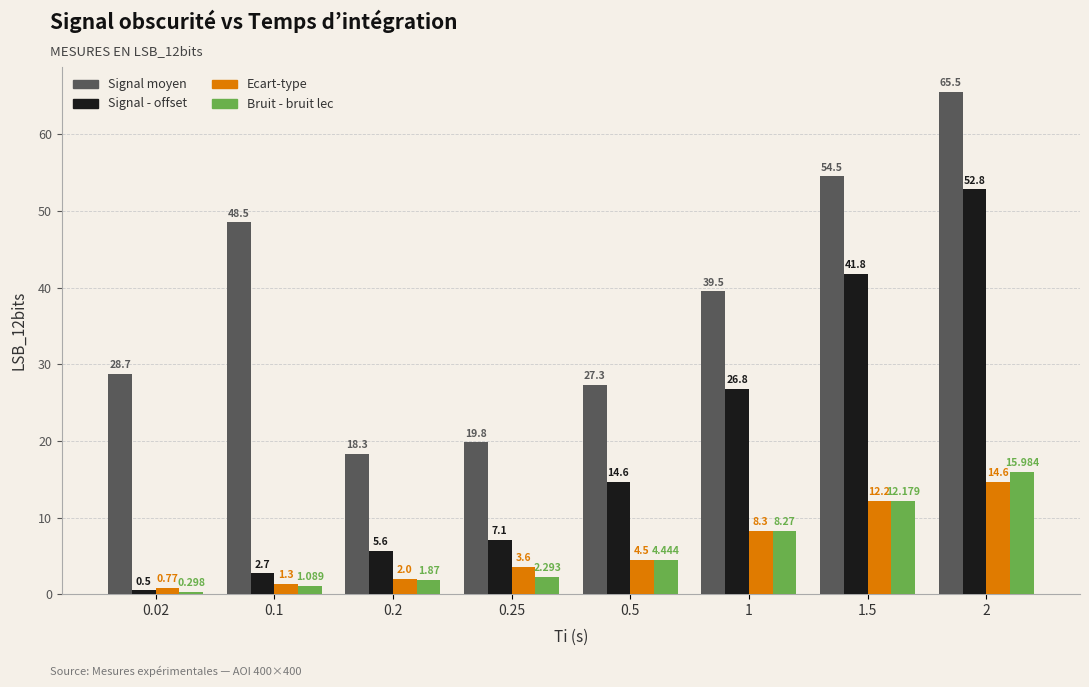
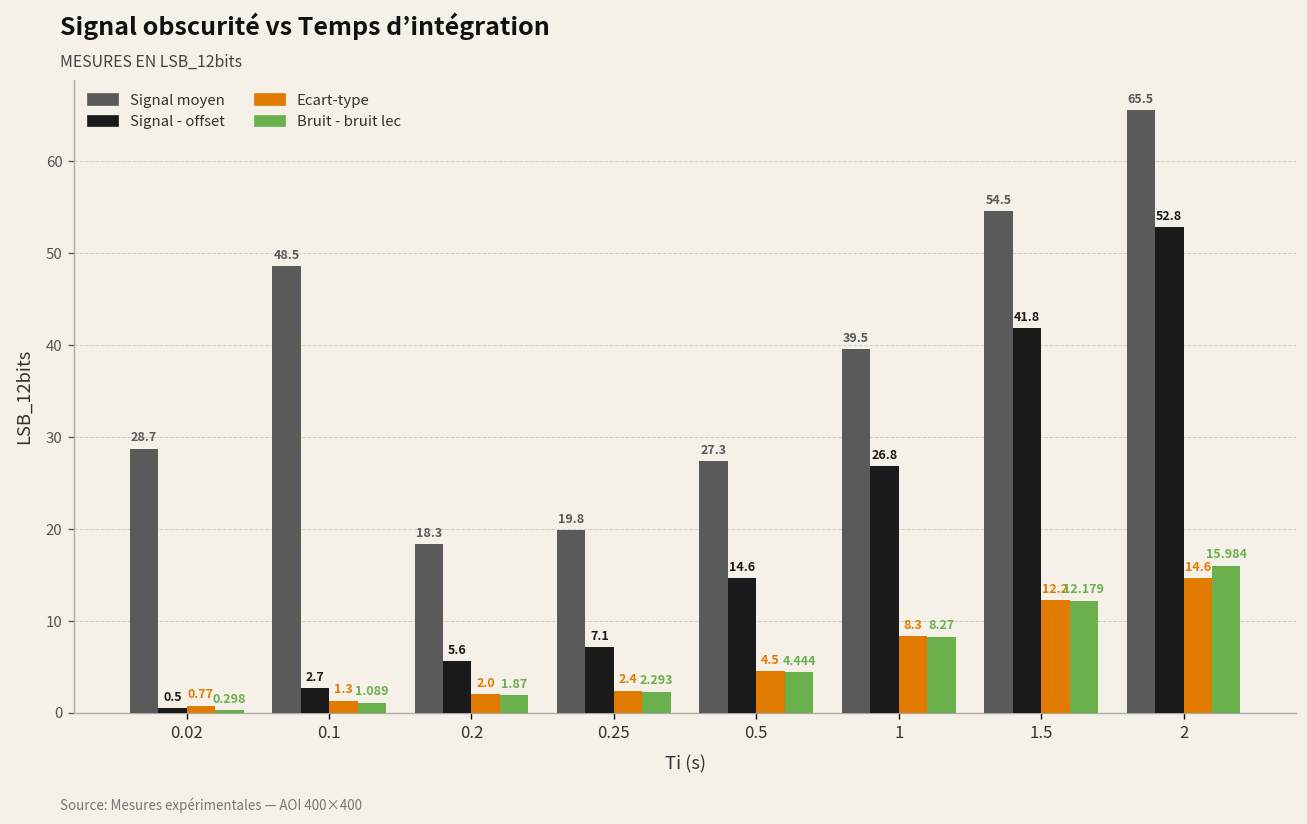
  {
    "Signal moyen": {
      "0.02": 28.7,
      "0.1": 48.5,
      "0.2": 18.3,
      "0.25": 19.8,
      "0.5": 27.3,
      "1": 39.5,
      "1.5": 54.5,
      "2": 65.5
    },
    "Signal - offset": {
      "0.02": 0.5,
      "0.1": 2.7,
      "0.2": 5.6,
      "0.25": 7.1,
      "0.5": 14.6,
      "1": 26.8,
      "1.5": 41.8,
      "2": 52.8
    },
    "Ecart-type": {
      "0.02": 0.77,
      "0.1": 1.3,
      "0.2": 2.0,
-     "0.25": 3.6,
+     "0.25": 2.4,
      "0.5": 4.5,
      "1": 8.3,
      "2": 14.6
    },
    "Bruit - bruit lec": {
      "0.02": 0.298,
      "0.1": 1.089,
      "0.2": 1.87,
      "0.25": 2.293,
      "0.5": 4.444,
      "1": 8.27,
      "1.5": 12.179,
      "2": 15.984
    }
  }
